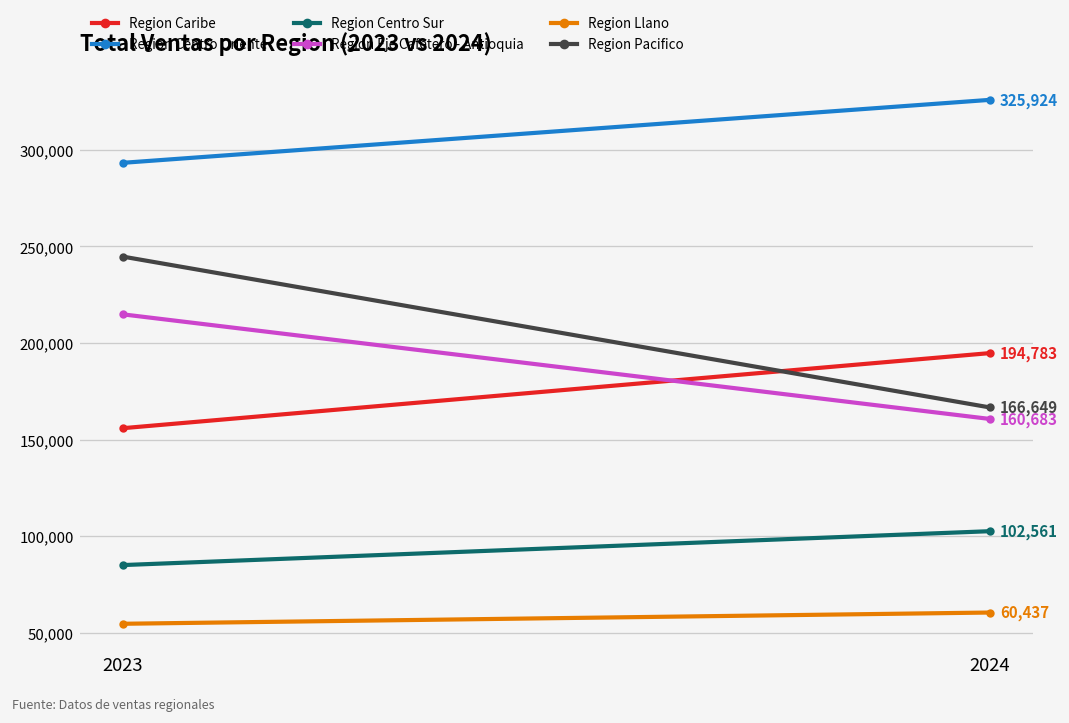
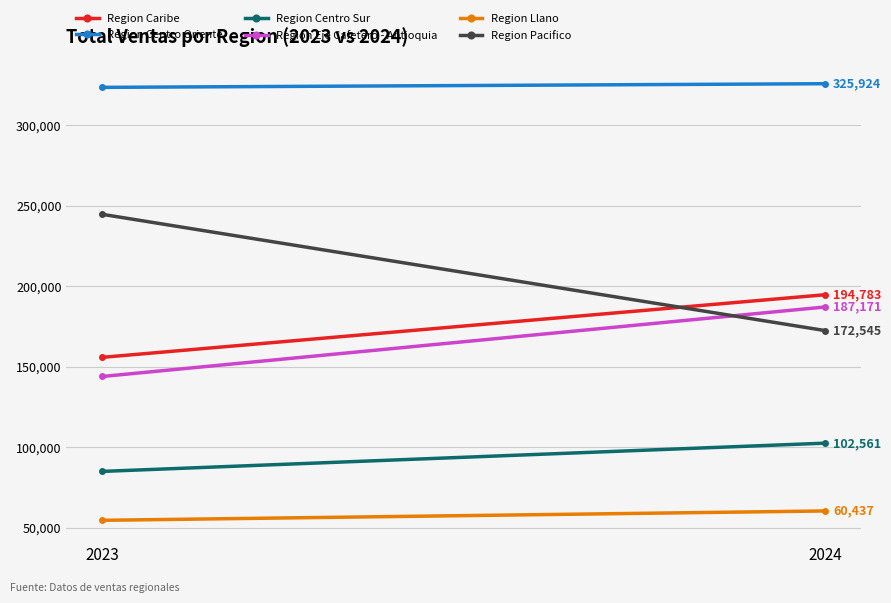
  {
    "Region Caribe": {
      "2024": "194,783"
    },
    "Region Centro Oriente": {
-     "2023": "293,000"
+     "2023": "324,000"
    },
    "Region Centro Sur": {
      "2024": "102,561"
    },
    "Region Eje Cafetero - Antioquia": {
-     "2023": "215,000",
-     "2024": "160,683"
+     "2023": "144,000",
+     "2024": "187,171"
    },
    "Region Llano": {
      "2024": "60,437"
    },
    "Region Pacifico": {
-     "2024": "166,649"
+     "2024": "172,545"
    }
  }
